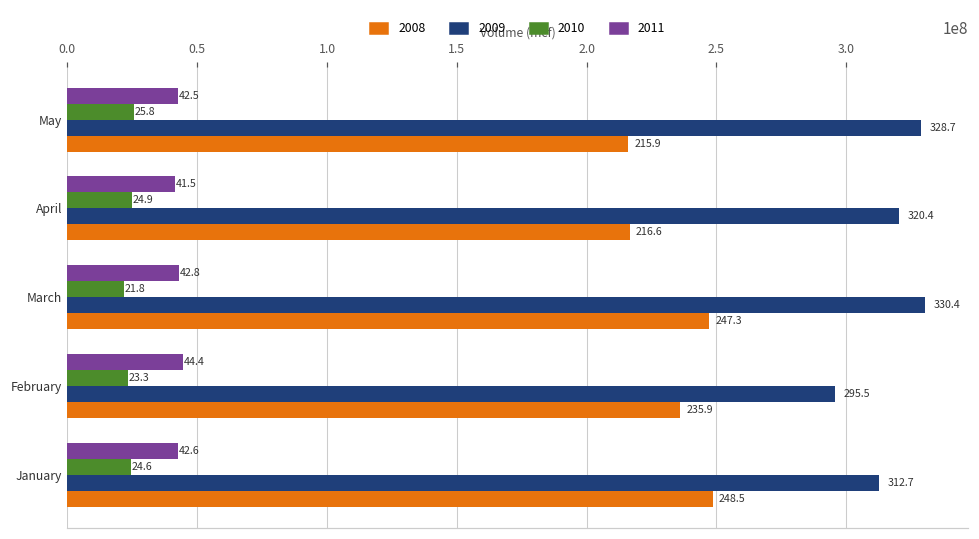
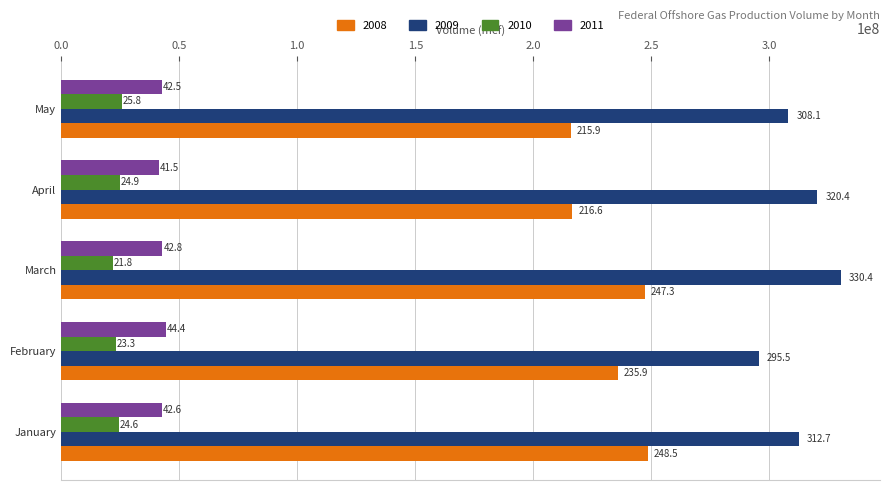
  {
    "2009": {
-     "May": 328.7
+     "May": 308.1
    }
  }
